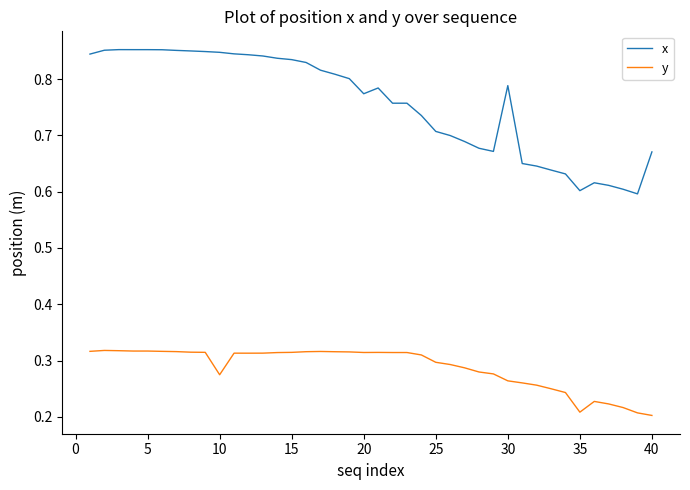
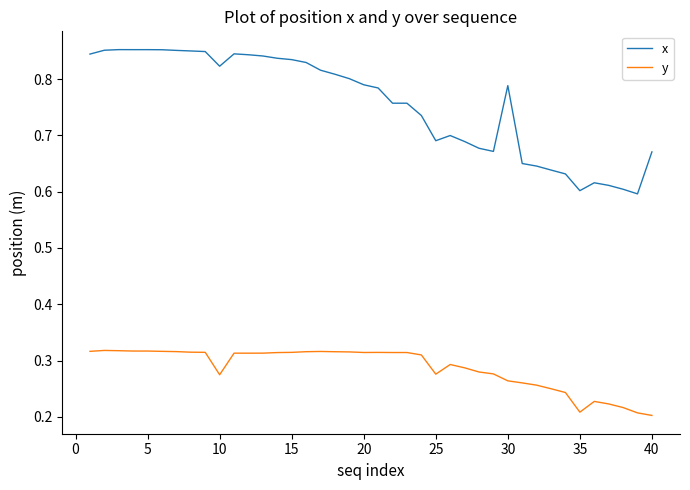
  {
    "x": {
      "5": 0.85,
-     "10": 0.85,
+     "10": 0.82,
      "15": 0.83,
-     "20": 0.77,
-     "25": 0.71,
+     "20": 0.79,
+     "25": 0.69,
      "30": 0.79,
      "35": 0.60,
      "40": 0.67
    },
    "y": {
      "5": 0.32,
      "10": 0.27,
      "15": 0.31,
      "20": 0.31,
-     "25": 0.30,
+     "25": 0.28,
      "30": 0.26,
      "35": 0.21,
      "40": 0.20
    }
  }
